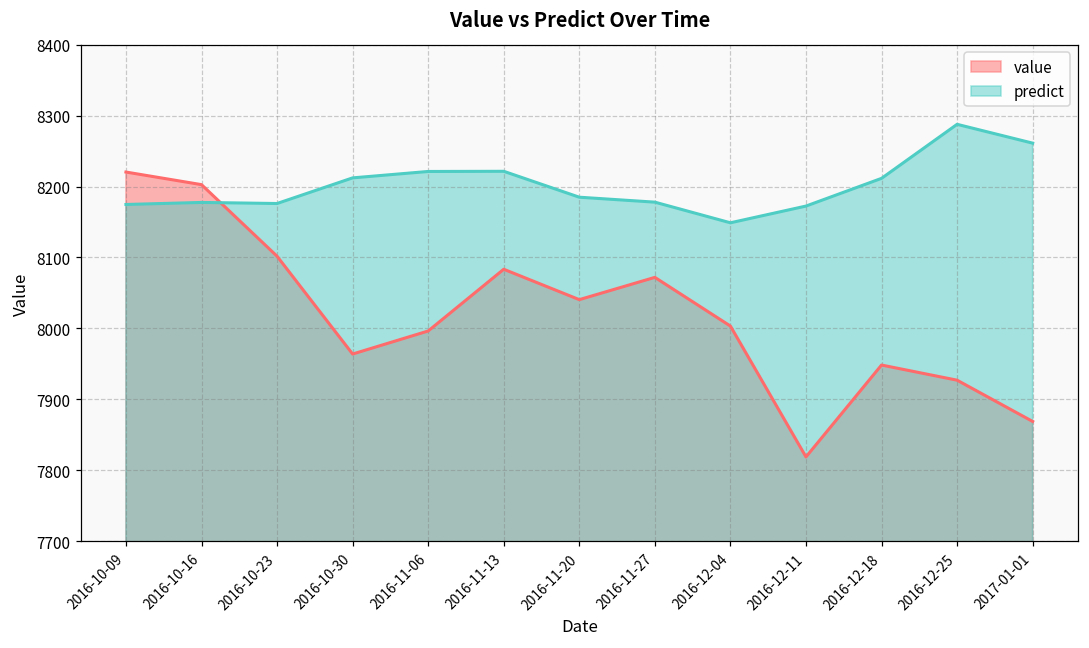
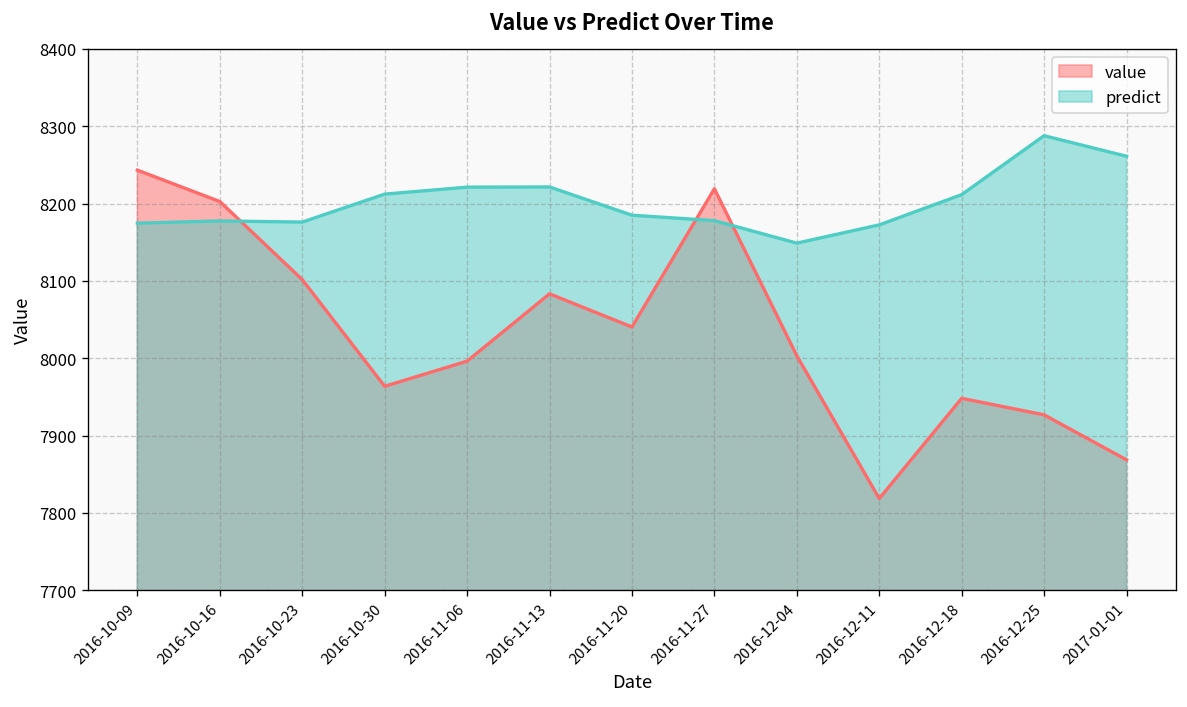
  {
    "value": {
-     "2016-10-09": 8220,
+     "2016-10-09": 8240,
      "2016-10-16": 8200,
      "2016-10-23": 8100,
      "2016-10-30": 7960,
      "2016-11-06": 8000,
      "2016-11-13": 8080,
      "2016-11-20": 8040,
-     "2016-11-27": 8070,
+     "2016-11-27": 8220,
      "2016-12-04": 8000,
      "2016-12-11": 7820,
      "2016-12-18": 7950,
      "2016-12-25": 7930,
      "2017-01-01": 7870
    },
    "predict": {
      "2016-10-09": 8170,
      "2016-10-16": 8180,
      "2016-10-23": 8180,
      "2016-10-30": 8210,
      "2016-11-06": 8220,
      "2016-11-13": 8220,
      "2016-11-20": 8190,
      "2016-11-27": 8180,
      "2016-12-04": 8150,
      "2016-12-11": 8170,
      "2016-12-18": 8210,
      "2016-12-25": 8290,
      "2017-01-01": 8260
    }
  }
